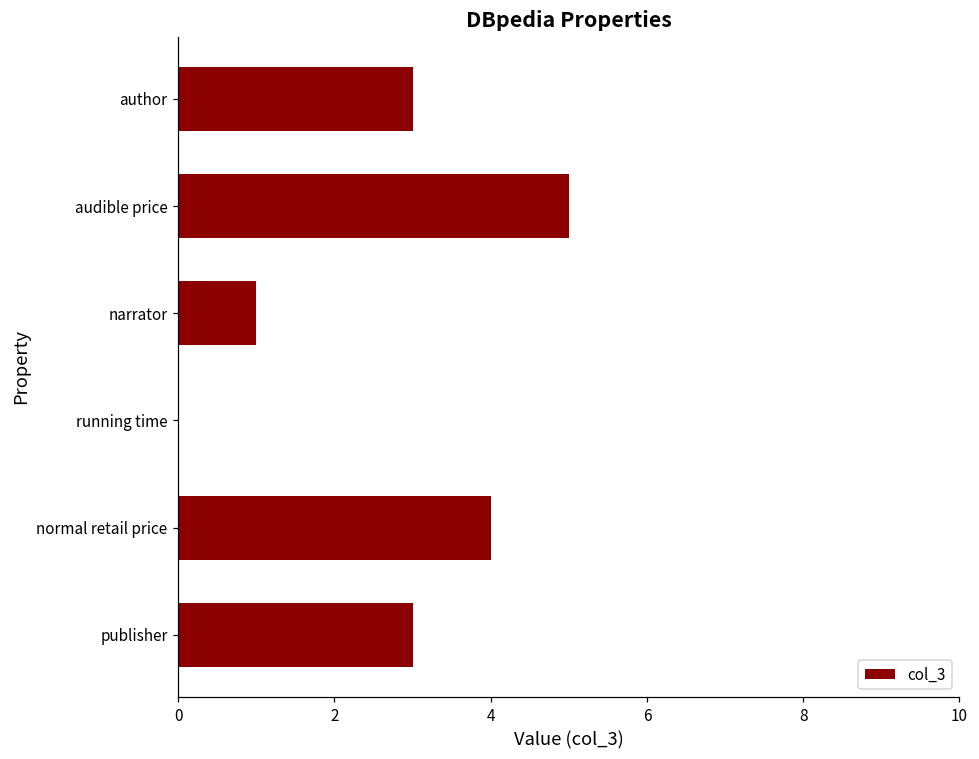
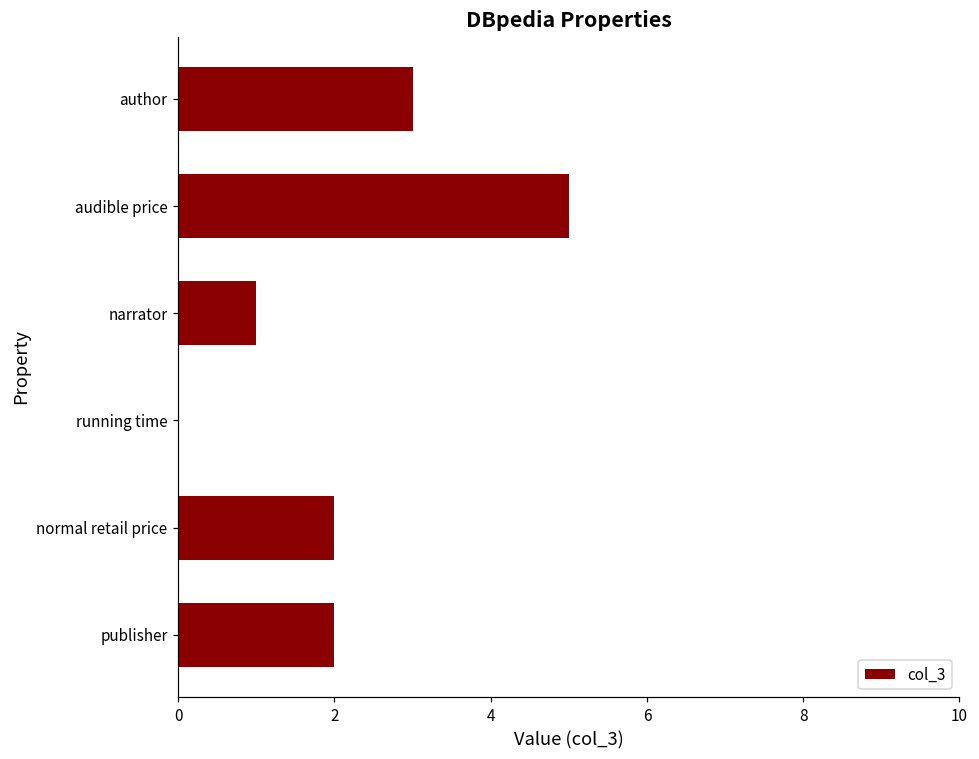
  {
    "author": 3,
    "audible price": 5,
    "narrator": 1,
    "running time": 0,
-   "normal retail price": 4,
-   "publisher": 3
+   "normal retail price": 2,
+   "publisher": 2
  }
